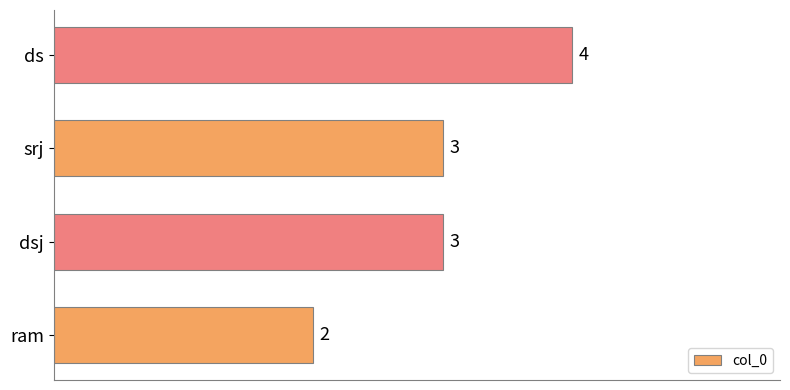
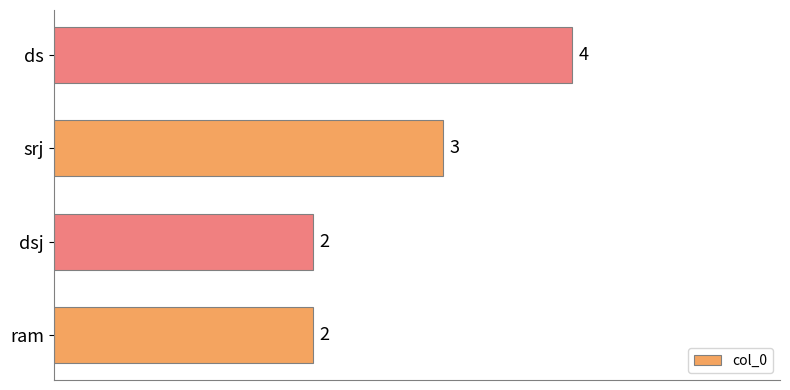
  {
    "ds": 4,
    "srj": 3,
-   "dsj": 3,
+   "dsj": 2,
    "ram": 2
  }
